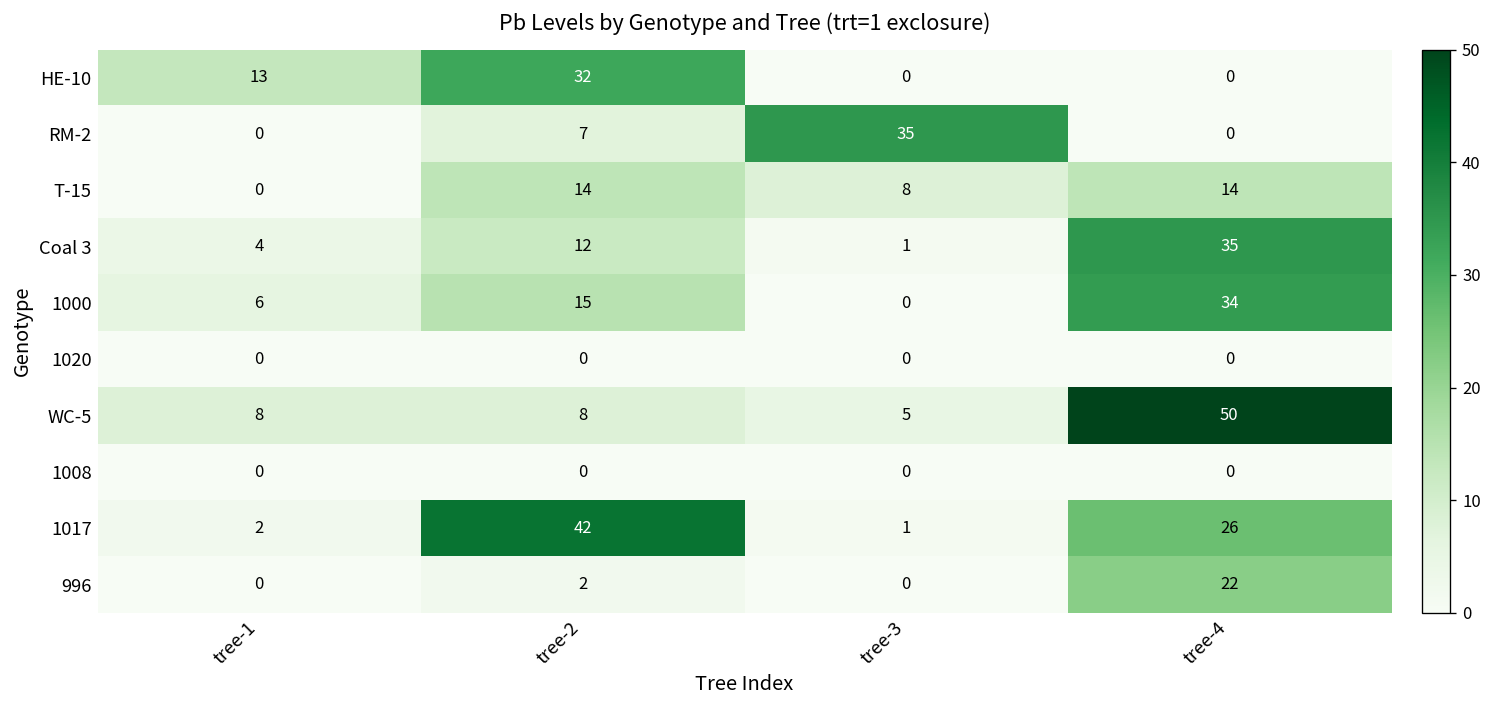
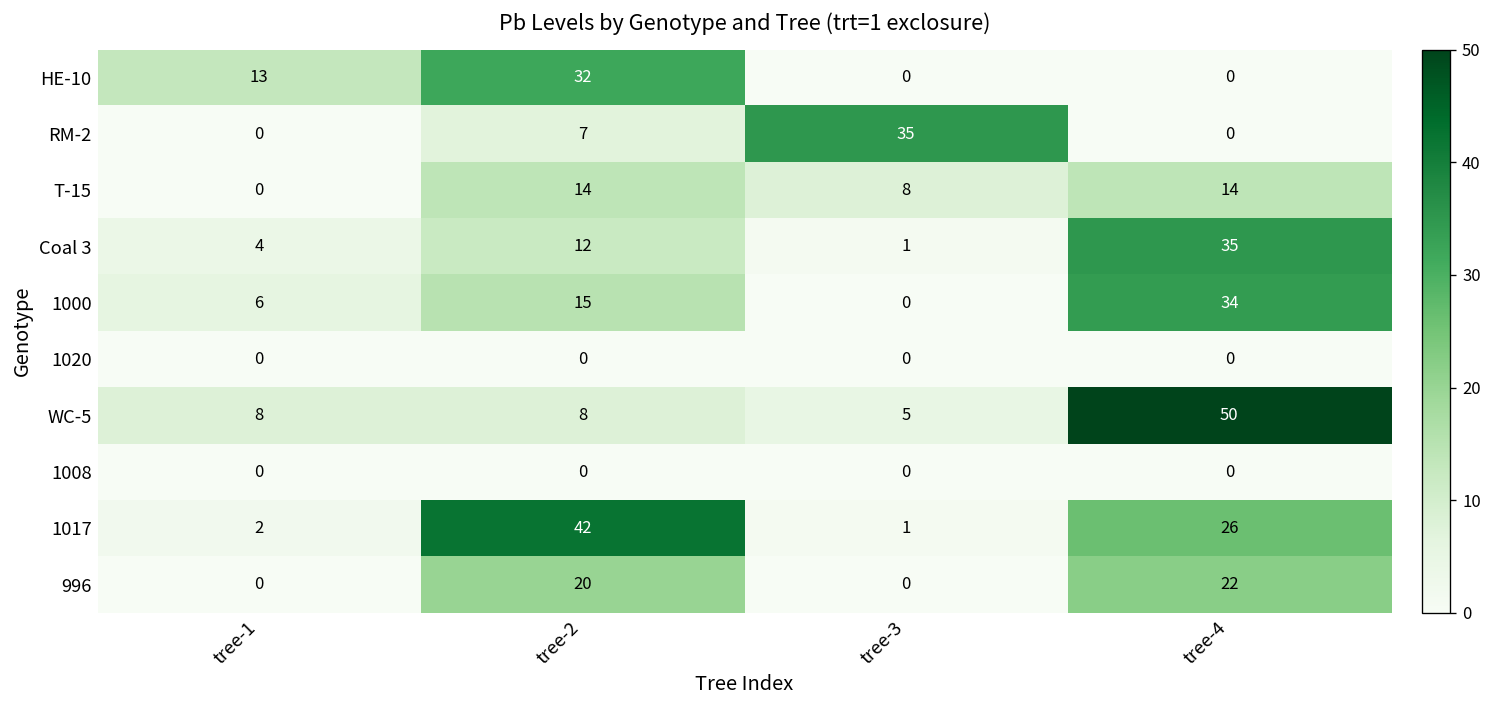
  {
    "HE-10": {
      "tree-1": 13,
      "tree-2": 32,
      "tree-3": 0,
      "tree-4": 0
    },
    "RM-2": {
      "tree-1": 0,
      "tree-2": 7,
      "tree-3": 35,
      "tree-4": 0
    },
    "T-15": {
      "tree-1": 0,
      "tree-2": 14,
      "tree-3": 8,
      "tree-4": 14
    },
    "Coal 3": {
      "tree-1": 4,
      "tree-2": 12,
      "tree-3": 1,
      "tree-4": 35
    },
    "1000": {
      "tree-1": 6,
      "tree-2": 15,
      "tree-3": 0,
      "tree-4": 34
    },
    "1020": {
      "tree-1": 0,
      "tree-2": 0,
      "tree-3": 0,
      "tree-4": 0
    },
    "WC-5": {
      "tree-1": 8,
      "tree-2": 8,
      "tree-3": 5,
      "tree-4": 50
    },
    "1008": {
      "tree-1": 0,
      "tree-2": 0,
      "tree-3": 0,
      "tree-4": 0
    },
    "1017": {
      "tree-1": 2,
      "tree-2": 42,
      "tree-3": 1,
      "tree-4": 26
    },
    "996": {
      "tree-1": 0,
-     "tree-2": 2,
+     "tree-2": 20,
      "tree-3": 0,
      "tree-4": 22
    }
  }
